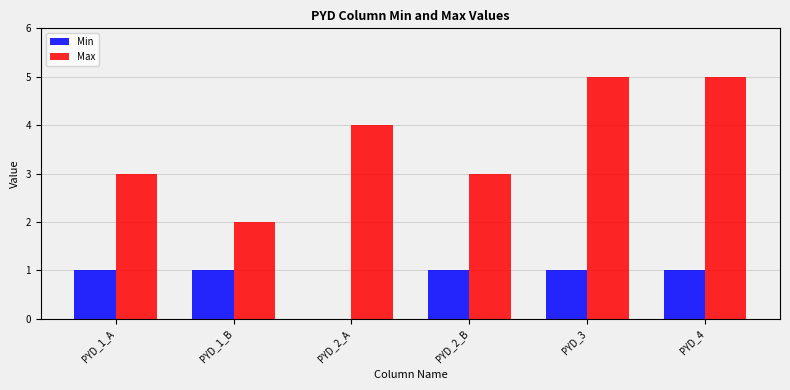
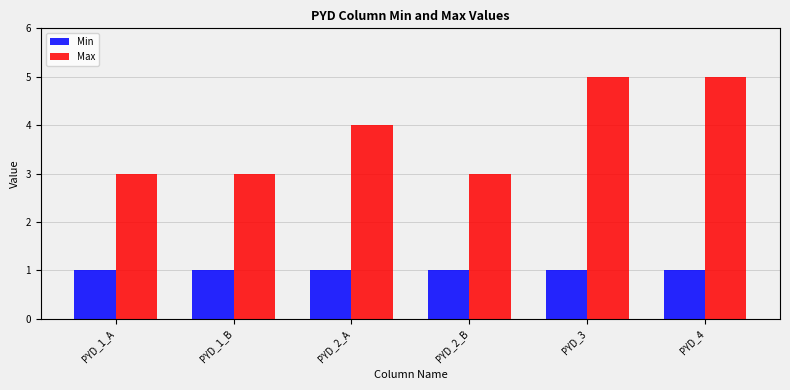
  {
    "Min": {
      "PYD_1_A": 1,
      "PYD_1_B": 1,
-     "PYD_2_A": 0,
+     "PYD_2_A": 1,
      "PYD_2_B": 1,
      "PYD_3": 1,
      "PYD_4": 1
    },
    "Max": {
      "PYD_1_A": 3,
-     "PYD_1_B": 2,
+     "PYD_1_B": 3,
      "PYD_2_A": 4,
      "PYD_2_B": 3,
      "PYD_3": 5,
      "PYD_4": 5
    }
  }
